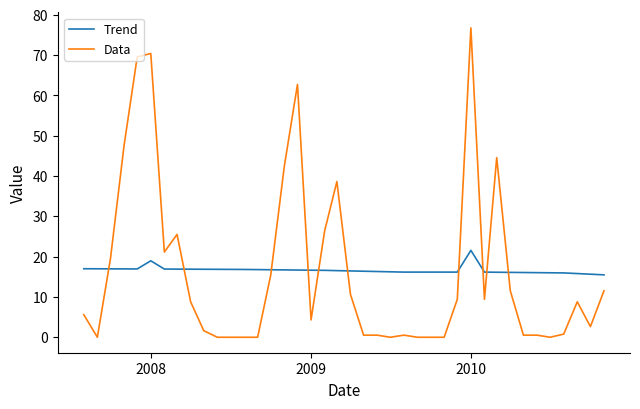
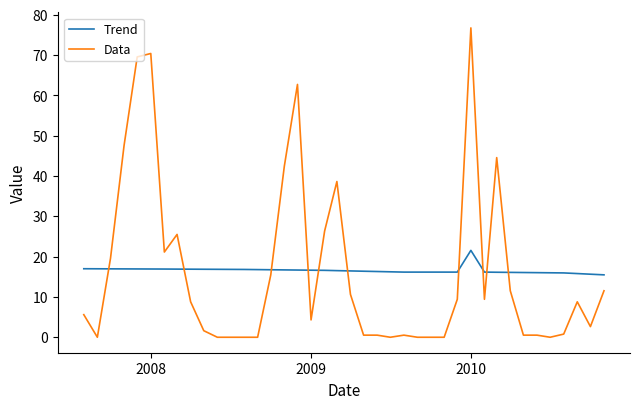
  {
    "Trend": {
-     "2008": 19,
+     "2008": 17,
      "2009": 17,
      "2010": 22
    },
    "Data": {
      "2008": 70,
      "2009": 4,
      "2010": 77
    }
  }
